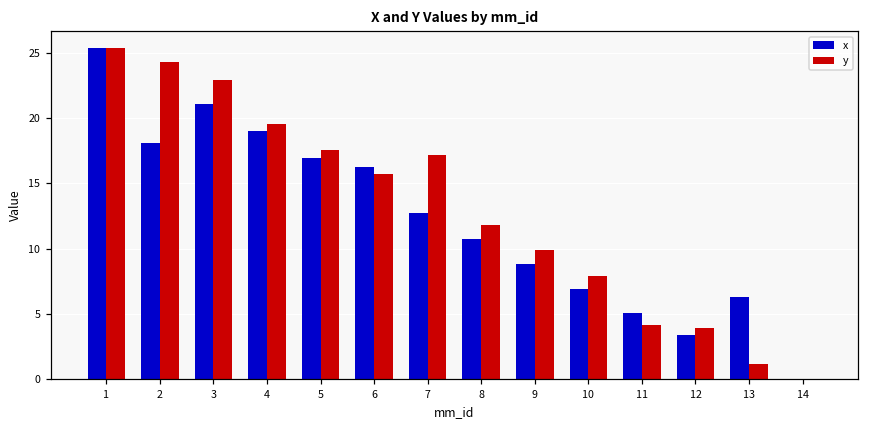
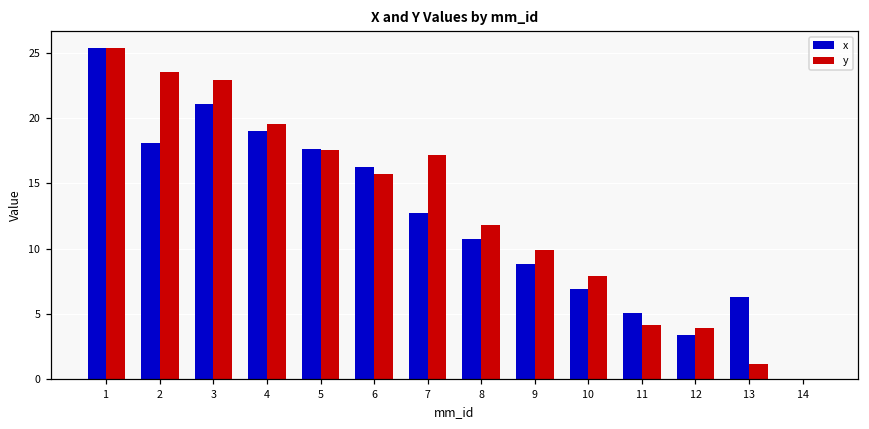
  {
    "x": {
      "1": 25.4,
      "2": 18.1,
      "3": 21.1,
      "4": 19.0,
-     "5": 16.9,
+     "5": 17.6,
      "6": 16.3,
      "7": 12.8,
      "8": 10.7,
      "9": 8.8,
      "10": 6.9,
      "11": 5.1,
      "12": 3.4,
      "13": 6.3,
      "14": 0.0
    },
    "y": {
      "1": 25.4,
-     "2": 24.3,
+     "2": 23.5,
      "3": 22.9,
      "4": 19.6,
      "5": 17.6,
      "6": 15.7,
      "7": 17.2,
      "8": 11.8,
      "9": 9.9,
      "10": 7.9,
      "11": 4.1,
      "12": 3.9,
      "13": 1.1,
      "14": 0.0
    }
  }
